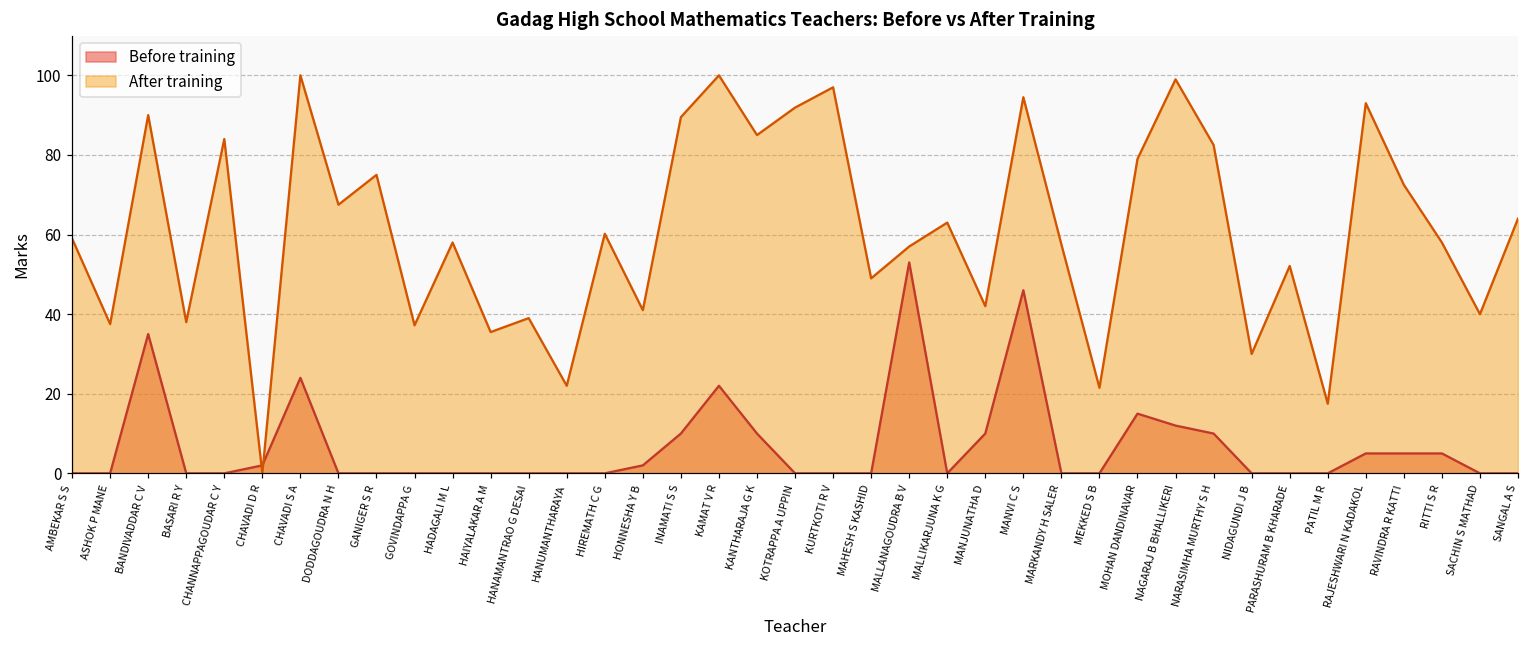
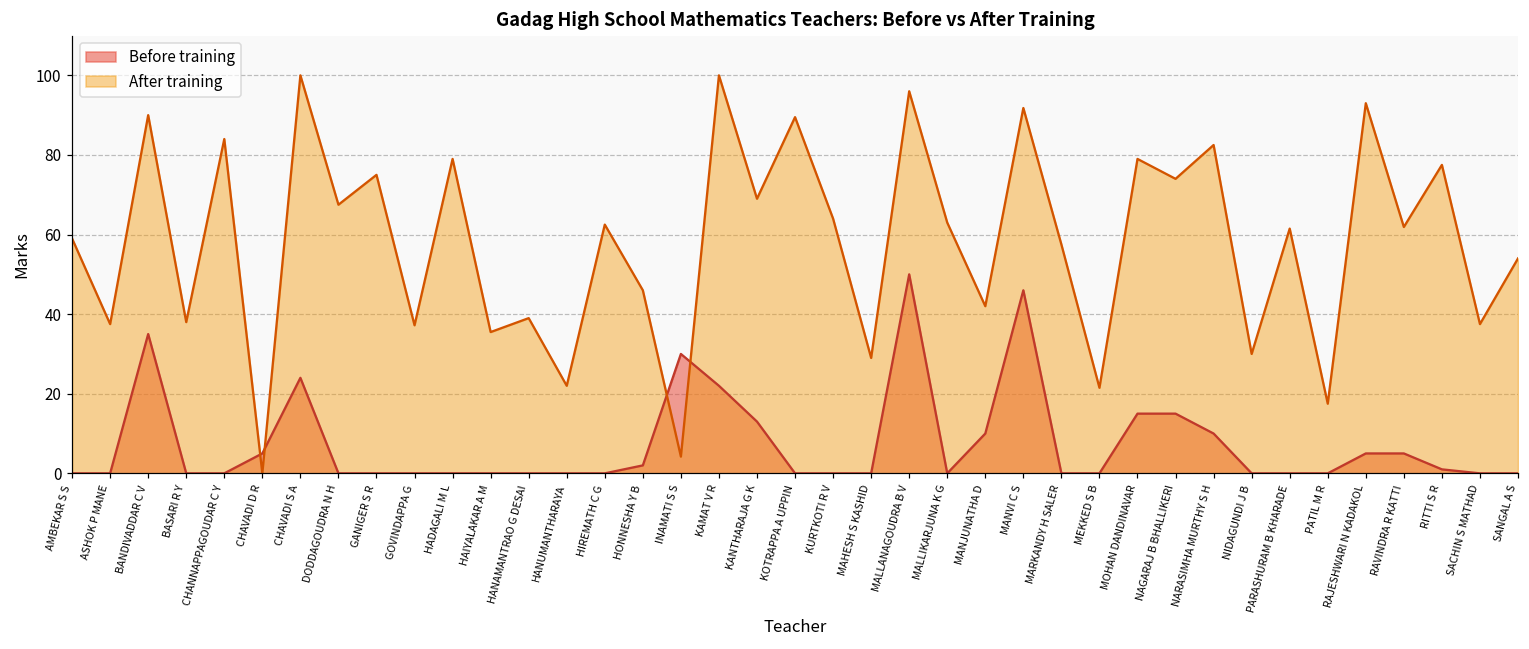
  {
    "Before training": {
      "AMBEKAR S S": 0,
      "ASHOK P MANE": 0,
      "BANDIVADDAR C V": 35,
      "BASARI R Y": 0,
      "CHANNAPPAGOUDAR C Y": 0,
-     "CHAVADI D R": 2,
+     "CHAVADI D R": 5,
      "CHAVADI S A": 24,
      "DODDAGOUDRA N H": 0,
      "GANIGER S R": 0,
      "GOVINDAPPA G": 0,
      "HADAGALI M L": 0,
      "HAIYALAKAR A M": 0,
      "HANAMANTRAO G DESAI": 0,
      "HANUMANTHARAYA": 0,
      "HIREMATH C G": 0,
      "HONNESHA Y B": 2,
-     "INAMATI S S": 10,
+     "INAMATI S S": 30,
      "KAMAT V R": 22,
-     "KANTHARAJA G K": 10,
+     "KANTHARAJA G K": 13,
      "KOTRAPPA A UPPIN": 0,
      "KURTKOTI R V": 0,
      "MAHESH S KASHID": 0,
-     "MALLANAGOUDRA B V": 53,
+     "MALLANAGOUDRA B V": 50,
      "MALLIKARJUNA K G": 0,
      "MANJUNATHA D": 10,
      "MANVI C S": 46,
      "MARKANDY H SALER": 0,
      "MEKKED S B": 0,
      "MOHAN DANDINAVAR": 15,
-     "NAGARAJ B BHALLIKERI": 12,
+     "NAGARAJ B BHALLIKERI": 15,
      "NARASIMHA MURTHY S H": 10,
      "NIDAGUNDI J B": 0,
      "PARASHURAM B KHARADE": 0,
      "PATIL M R": 0,
      "RAJESHWARI N KADAKOL": 5,
      "RAVINDRA R KATTI": 5,
-     "RITTI S R": 5,
+     "RITTI S R": 1,
      "SACHIN S MATHAD": 0,
      "SANGAL A S": 0
    },
    "After training": {
      "AMBEKAR S S": 59,
      "ASHOK P MANE": 38,
      "BANDIVADDAR C V": 90,
      "BASARI R Y": 38,
      "CHANNAPPAGOUDAR C Y": 84,
      "CHAVADI D R": 0,
      "CHAVADI S A": 100,
      "DODDAGOUDRA N H": 68,
      "GANIGER S R": 75,
      "GOVINDAPPA G": 37,
-     "HADAGALI M L": 58,
+     "HADAGALI M L": 79,
      "HAIYALAKAR A M": 36,
      "HANAMANTRAO G DESAI": 39,
      "HANUMANTHARAYA": 22,
-     "HIREMATH C G": 60,
-     "HONNESHA Y B": 41,
-     "INAMATI S S": 90,
+     "HIREMATH C G": 63,
+     "HONNESHA Y B": 46,
+     "INAMATI S S": 4,
      "KAMAT V R": 100,
-     "KANTHARAJA G K": 85,
-     "KOTRAPPA A UPPIN": 92,
-     "KURTKOTI R V": 97,
-     "MAHESH S KASHID": 49,
-     "MALLANAGOUDRA B V": 57,
+     "KANTHARAJA G K": 69,
+     "KOTRAPPA A UPPIN": 90,
+     "KURTKOTI R V": 64,
+     "MAHESH S KASHID": 29,
+     "MALLANAGOUDRA B V": 96,
      "MALLIKARJUNA K G": 63,
      "MANJUNATHA D": 42,
-     "MANVI C S": 95,
+     "MANVI C S": 92,
      "MARKANDY H SALER": 58,
      "MEKKED S B": 22,
      "MOHAN DANDINAVAR": 79,
-     "NAGARAJ B BHALLIKERI": 99,
+     "NAGARAJ B BHALLIKERI": 74,
      "NARASIMHA MURTHY S H": 83,
      "NIDAGUNDI J B": 30,
-     "PARASHURAM B KHARADE": 52,
+     "PARASHURAM B KHARADE": 62,
      "PATIL M R": 18,
      "RAJESHWARI N KADAKOL": 93,
-     "RAVINDRA R KATTI": 73,
-     "RITTI S R": 58,
-     "SACHIN S MATHAD": 40,
-     "SANGAL A S": 64
+     "RAVINDRA R KATTI": 62,
+     "RITTI S R": 78,
+     "SACHIN S MATHAD": 38,
+     "SANGAL A S": 54
    }
  }
